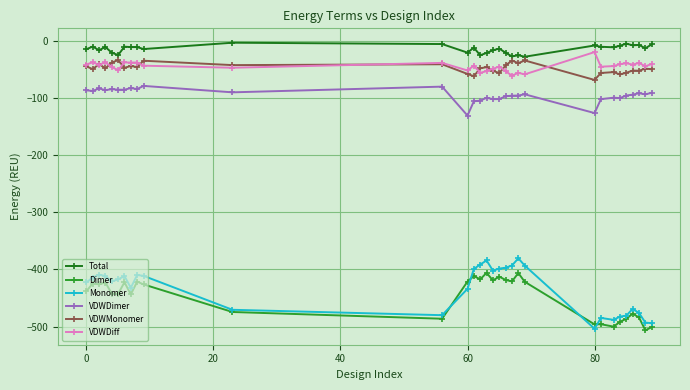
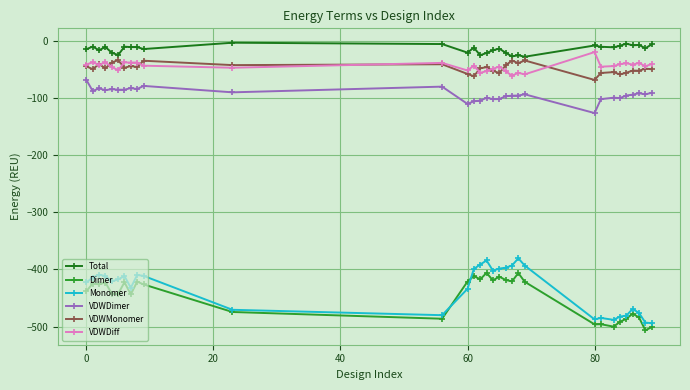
  {
    "Monomer": {
      "60": -430,
-     "80": -500
+     "80": -490
    },
    "VDWDimer": {
-     "0": -90,
-     "60": -130,
+     "0": -70,
+     "60": -110,
      "80": -130
    },
    "VDWMonomer": {
      "60": -60,
      "80": -70
    },
    "VDWDiff": {
      "60": -50,
      "80": -20
    }
  }
